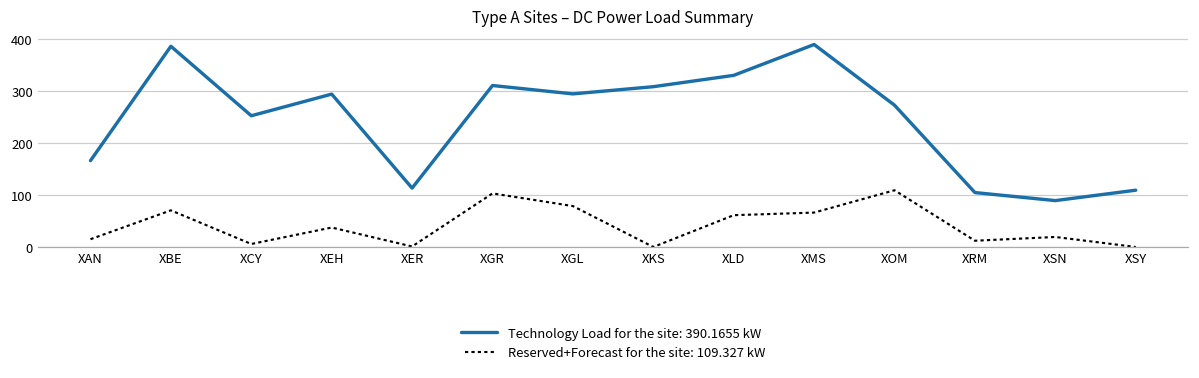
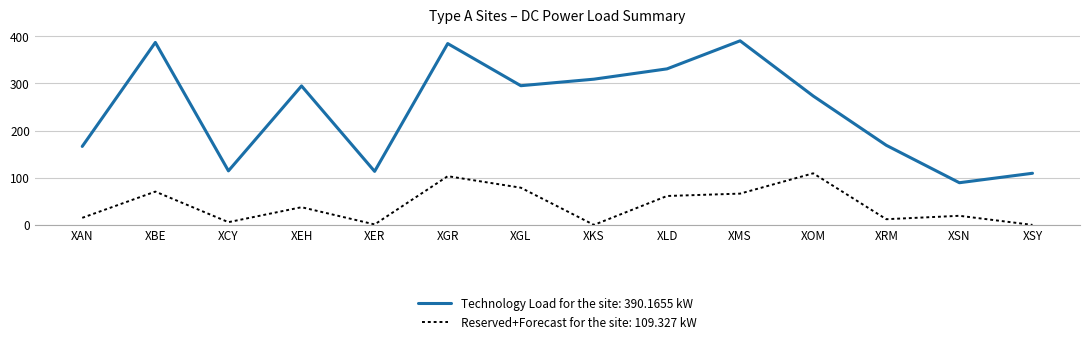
  {
    "Technology Load for the site: 390.1655 kW": {
      "XAN": 170,
      "XBE": 390,
-     "XCY": 250,
+     "XCY": 110,
      "XEH": 290,
      "XER": 110,
-     "XGR": 310,
+     "XGR": 380,
      "XGL": 300,
      "XKS": 310,
      "XLD": 330,
      "XMS": 390,
      "XOM": 270,
-     "XRM": 100,
+     "XRM": 170,
      "XSN": 90,
      "XSY": 110
    },
    "Reserved+Forecast for the site: 109.327 kW": {
      "XAN": 10,
      "XBE": 70,
      "XCY": 10,
      "XEH": 40,
      "XER": 0,
      "XGR": 100,
      "XGL": 80,
      "XKS": 0,
      "XLD": 60,
      "XMS": 70,
      "XOM": 110,
      "XRM": 10,
      "XSN": 20,
      "XSY": 0
    }
  }
